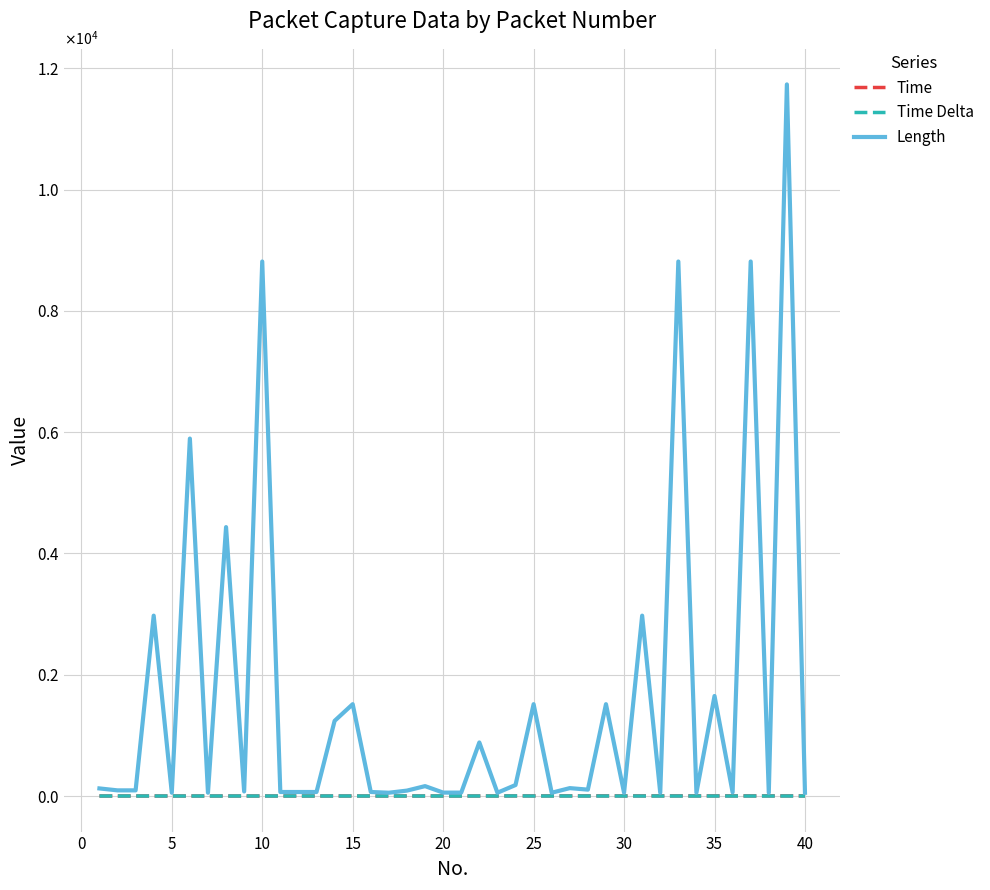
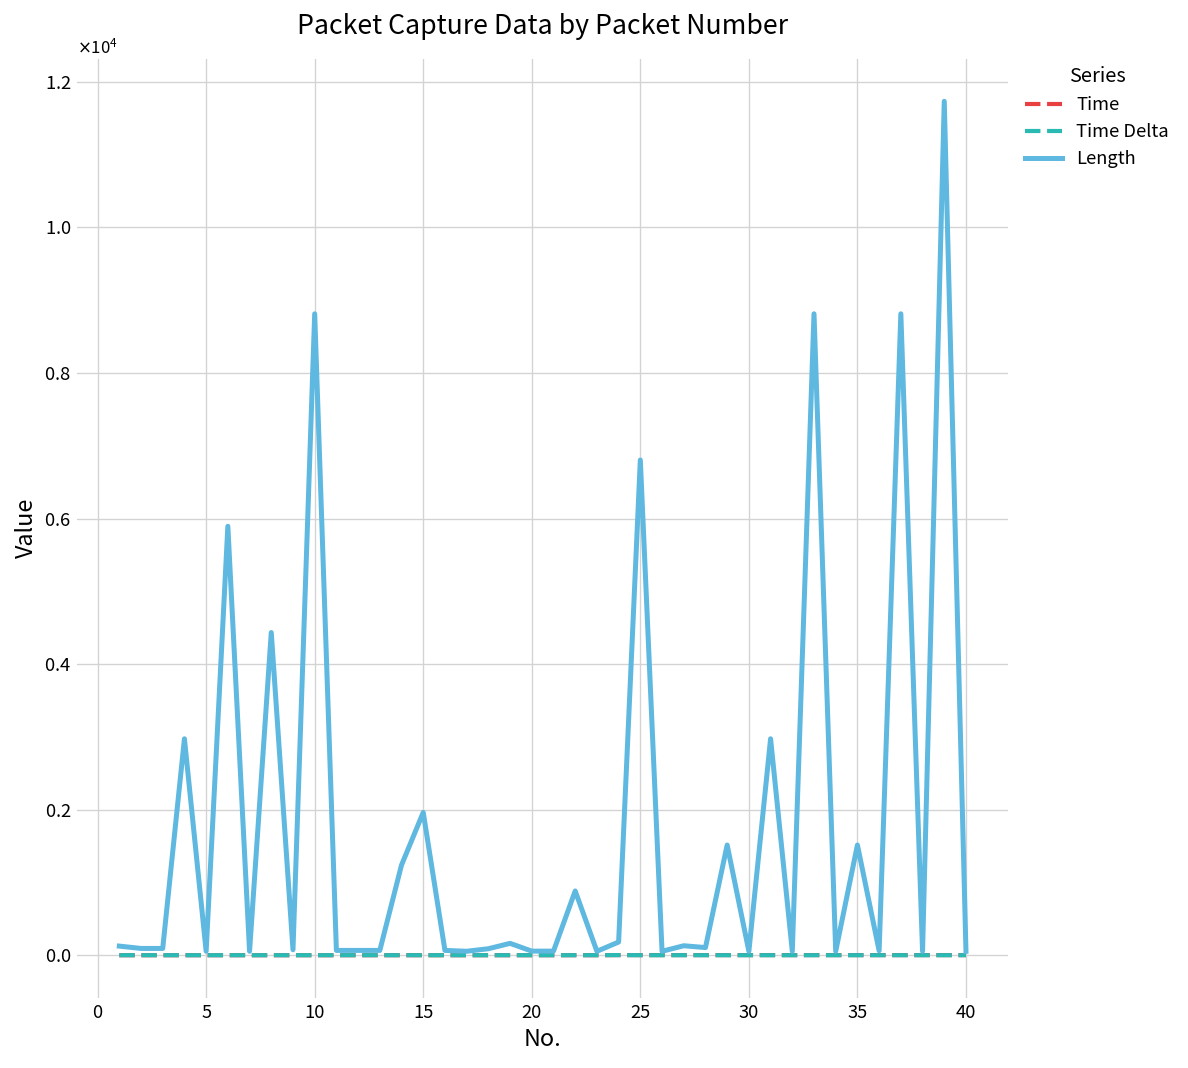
  {
    "Time Delta": {
      "5": 0,
      "10": 0,
      "15": 0,
      "20": 0,
      "25": 0,
      "30": 0,
      "35": 0,
      "40": 0
    },
    "Length": {
      "5": 100,
      "10": 8800,
-     "15": 1500,
+     "15": 2000,
      "20": 100,
-     "25": 1500,
+     "25": 6800,
      "30": 100,
-     "35": 1600,
+     "35": 1500,
      "40": 100
    }
  }
